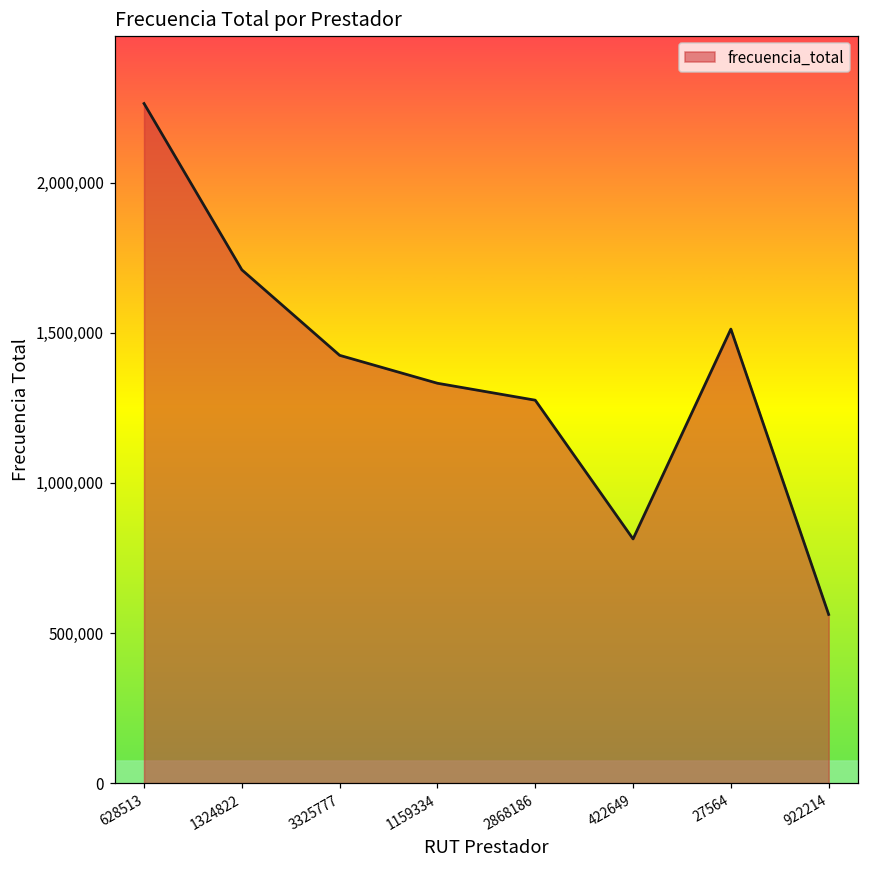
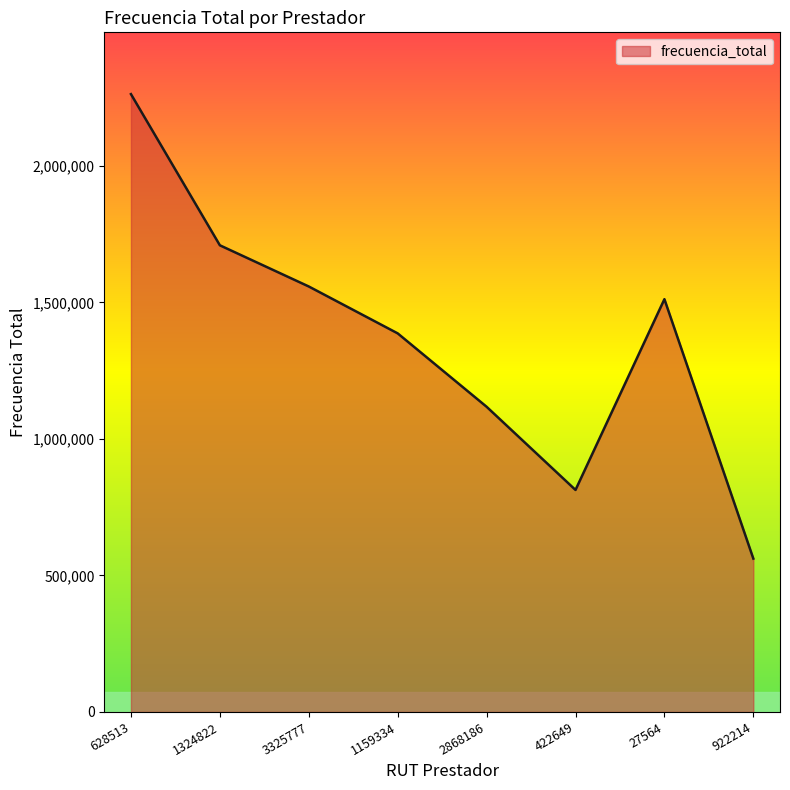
  {
    "628513": "2,260,000",
    "1324822": "1,710,000",
-   "3325777": "1,420,000",
-   "1159334": "1,330,000",
-   "2868186": "1,280,000",
+   "3325777": "1,560,000",
+   "1159334": "1,390,000",
+   "2868186": "1,120,000",
    "422649": "810,000",
    "27564": "1,510,000",
    "922214": "560,000"
  }
